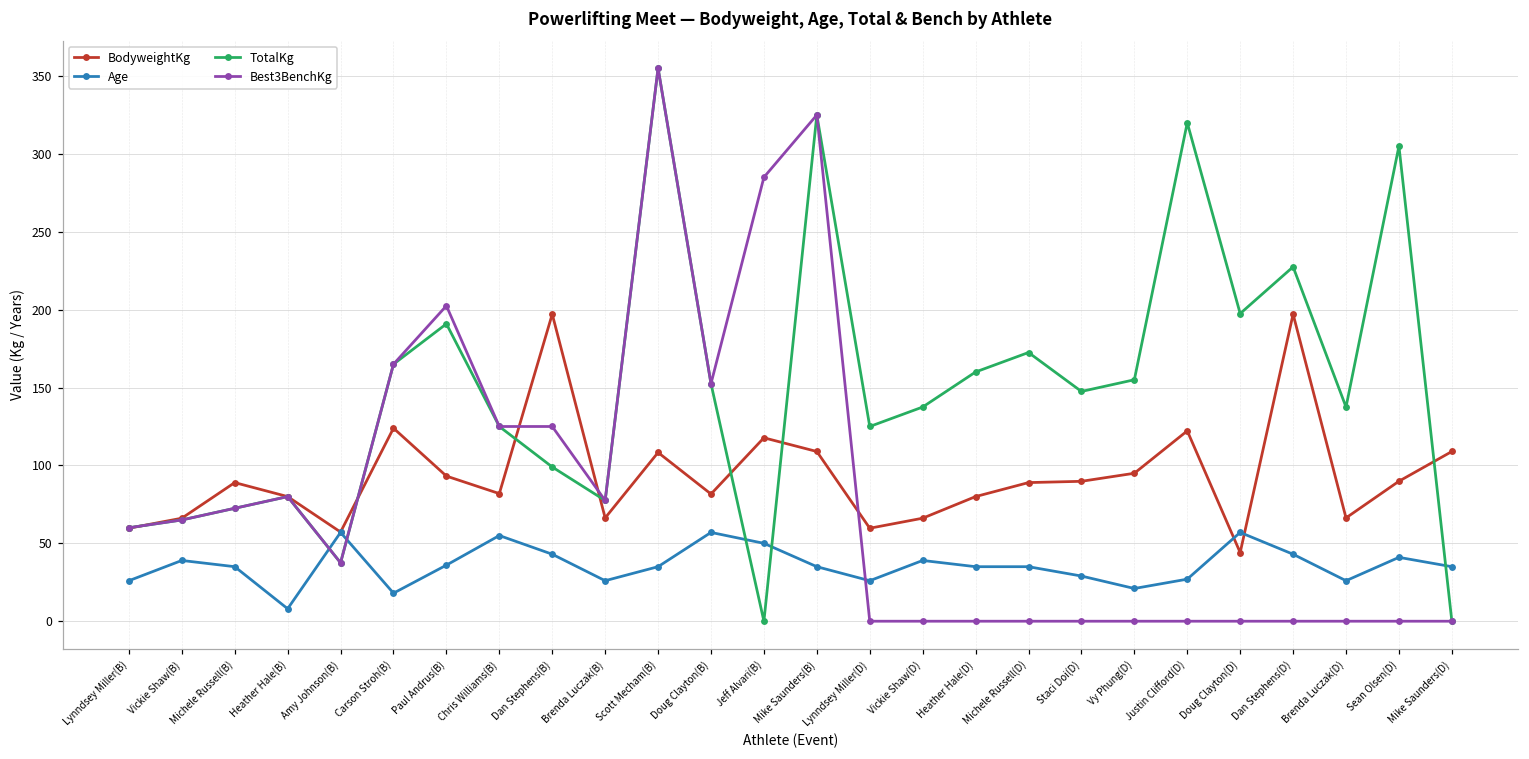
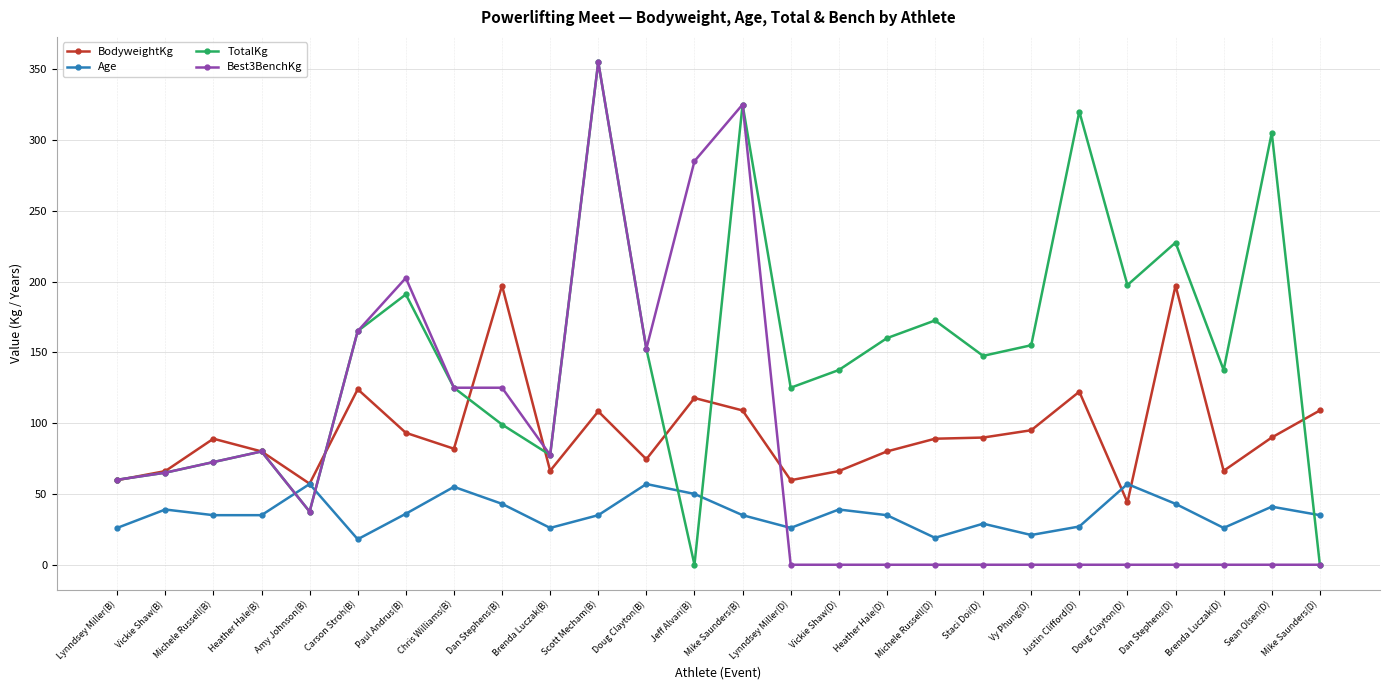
  {
    "BodyweightKg": {
      "Michele Russell(B)": 89,
      "Carson Stroh(B)": 124,
      "Paul Andrus(B)": 93,
      "Chris Williams(B)": 82,
      "Dan Stephens(B)": 197,
      "Brenda Luczak(B)": 66,
      "Scott Mecham(B)": 108,
-     "Doug Clayton(B)": 82,
+     "Doug Clayton(B)": 75,
      "Jeff Alvari(B)": 118,
      "Mike Saunders(B)": 109,
      "Lynndsey Miller(D)": 60,
      "Vickie Shaw(D)": 66,
      "Heather Hale(D)": 80,
      "Michele Russell(D)": 89,
      "Staci Doi(D)": 90,
      "Vy Phung(D)": 95,
      "Justin Clifford(D)": 122,
      "Doug Clayton(D)": 44,
      "Dan Stephens(D)": 197,
      "Brenda Luczak(D)": 66,
      "Sean Olsen(D)": 90,
      "Mike Saunders(D)": 109
    },
    "Age": {
      "Lynndsey Miller(B)": 26,
      "Vickie Shaw(B)": 39,
      "Michele Russell(B)": 35,
-     "Heather Hale(B)": 8,
+     "Heather Hale(B)": 35,
      "Carson Stroh(B)": 18,
      "Paul Andrus(B)": 36,
      "Chris Williams(B)": 55,
      "Dan Stephens(B)": 43,
      "Brenda Luczak(B)": 26,
      "Scott Mecham(B)": 35,
      "Doug Clayton(B)": 57,
      "Jeff Alvari(B)": 50,
      "Mike Saunders(B)": 35,
      "Lynndsey Miller(D)": 26,
      "Vickie Shaw(D)": 39,
      "Heather Hale(D)": 35,
-     "Michele Russell(D)": 35,
+     "Michele Russell(D)": 19,
      "Staci Doi(D)": 29,
      "Vy Phung(D)": 21,
      "Justin Clifford(D)": 27,
      "Doug Clayton(D)": 57,
      "Dan Stephens(D)": 43,
      "Brenda Luczak(D)": 26,
      "Sean Olsen(D)": 41,
      "Mike Saunders(D)": 35
    },
    "TotalKg": {
      "Paul Andrus(B)": 191,
      "Dan Stephens(B)": 99,
      "Jeff Alvari(B)": 0,
      "Lynndsey Miller(D)": 125,
      "Vickie Shaw(D)": 138,
      "Heather Hale(D)": 160,
      "Michele Russell(D)": 173,
      "Staci Doi(D)": 148,
      "Vy Phung(D)": 155,
      "Justin Clifford(D)": 320,
      "Doug Clayton(D)": 198,
      "Dan Stephens(D)": 228,
      "Brenda Luczak(D)": 138,
      "Sean Olsen(D)": 305
    },
    "Best3BenchKg": {
      "Paul Andrus(B)": 203,
      "Dan Stephens(B)": 125,
      "Jeff Alvari(B)": 285,
      "Lynndsey Miller(D)": 0,
      "Vickie Shaw(D)": 0,
      "Heather Hale(D)": 0,
      "Michele Russell(D)": 0,
      "Staci Doi(D)": 0,
      "Vy Phung(D)": 0,
      "Justin Clifford(D)": 0,
      "Doug Clayton(D)": 0,
      "Dan Stephens(D)": 0,
      "Brenda Luczak(D)": 0,
      "Sean Olsen(D)": 0
    }
  }
